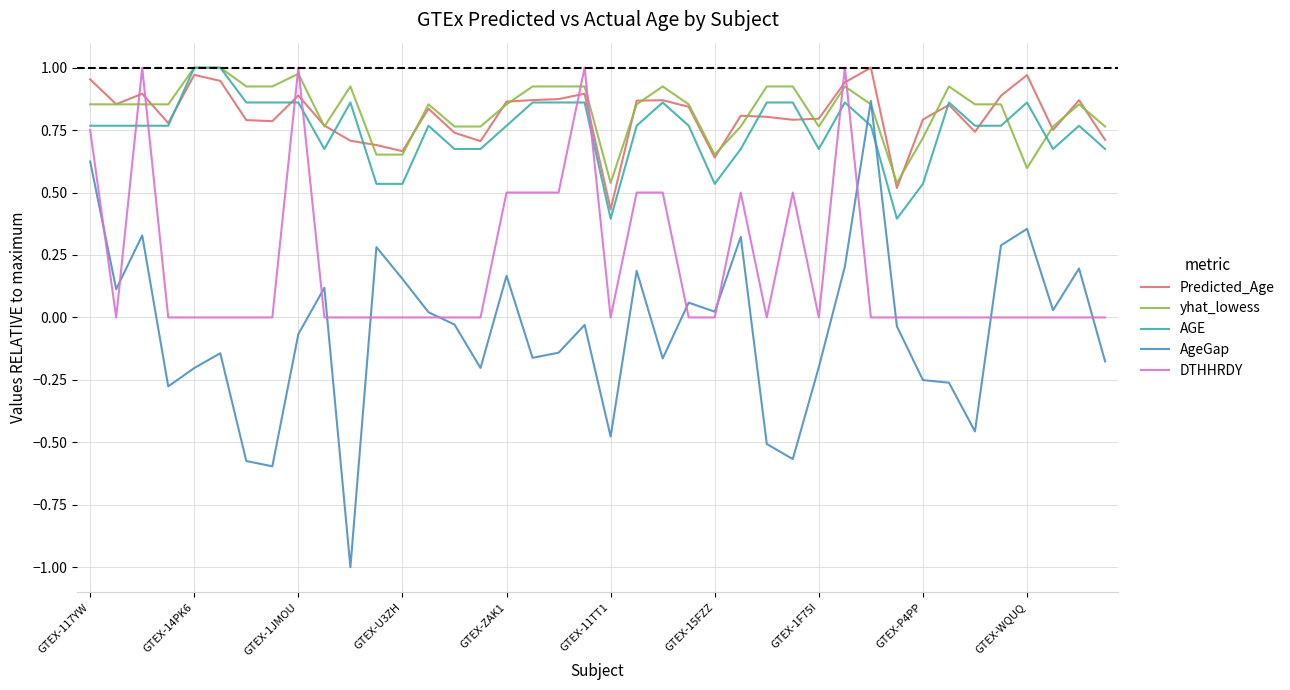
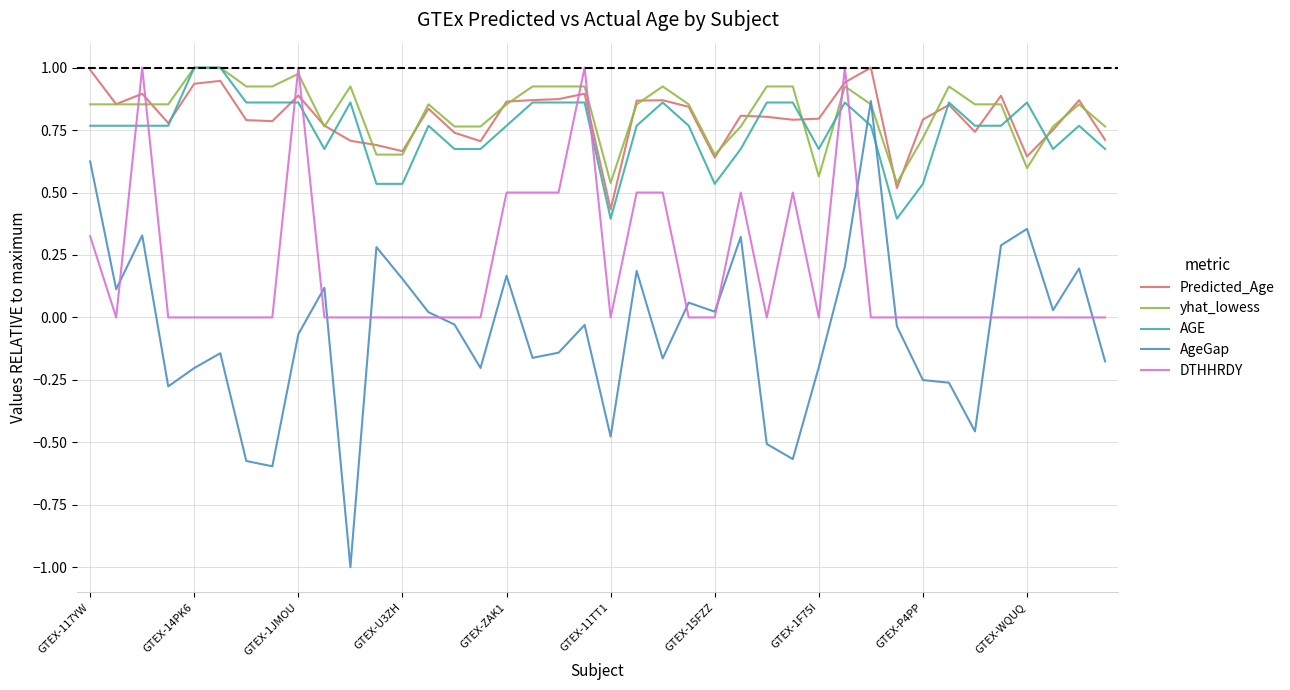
  {
    "Predicted_Age": {
-     "GTEX-117YW": 0.95,
-     "GTEX-14PK6": 0.97,
+     "GTEX-117YW": 0.99,
+     "GTEX-14PK6": 0.94,
      "GTEX-1JMOU": 0.89,
      "GTEX-U3ZH": 0.67,
      "GTEX-ZAK1": 0.86,
      "GTEX-11TT1": 0.43,
      "GTEX-15FZZ": 0.64,
      "GTEX-1F75I": 0.80,
      "GTEX-P4PP": 0.79,
-     "GTEX-WQUQ": 0.97
+     "GTEX-WQUQ": 0.64
    },
    "yhat_lowess": {
      "GTEX-117YW": 0.85,
      "GTEX-1JMOU": 0.98,
      "GTEX-U3ZH": 0.65,
      "GTEX-ZAK1": 0.85,
      "GTEX-11TT1": 0.54,
      "GTEX-15FZZ": 0.65,
-     "GTEX-1F75I": 0.76,
+     "GTEX-1F75I": 0.56,
      "GTEX-P4PP": 0.72,
      "GTEX-WQUQ": 0.60
    },
    "DTHHRDY": {
-     "GTEX-117YW": 0.75,
+     "GTEX-117YW": 0.33,
      "GTEX-14PK6": 0.00,
      "GTEX-1JMOU": 1.00,
      "GTEX-U3ZH": 0.00,
      "GTEX-ZAK1": 0.50,
      "GTEX-11TT1": 0.00,
      "GTEX-15FZZ": 0.00,
      "GTEX-1F75I": 0.00,
      "GTEX-P4PP": 0.00,
      "GTEX-WQUQ": 0.00
    }
  }
